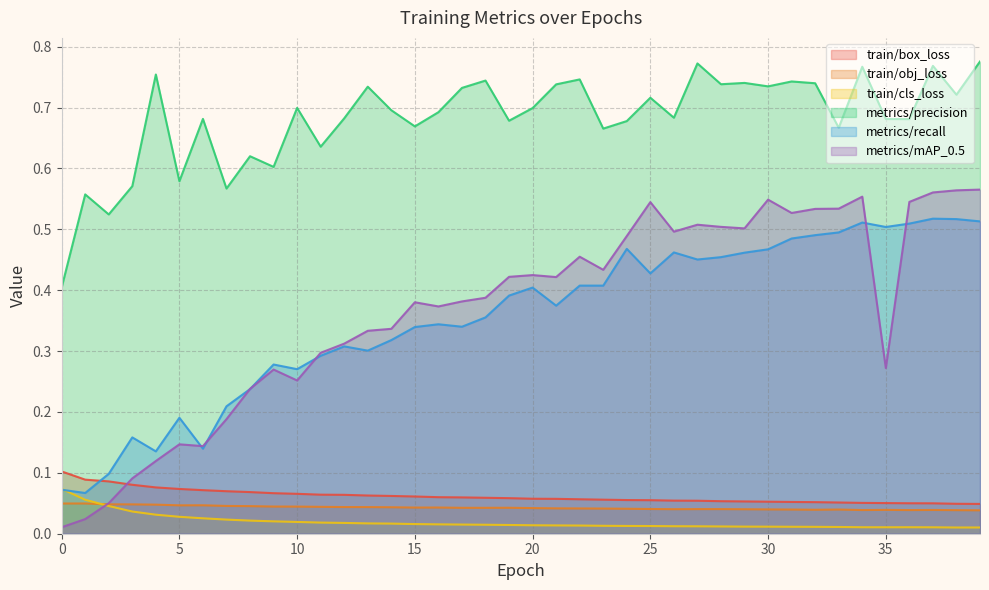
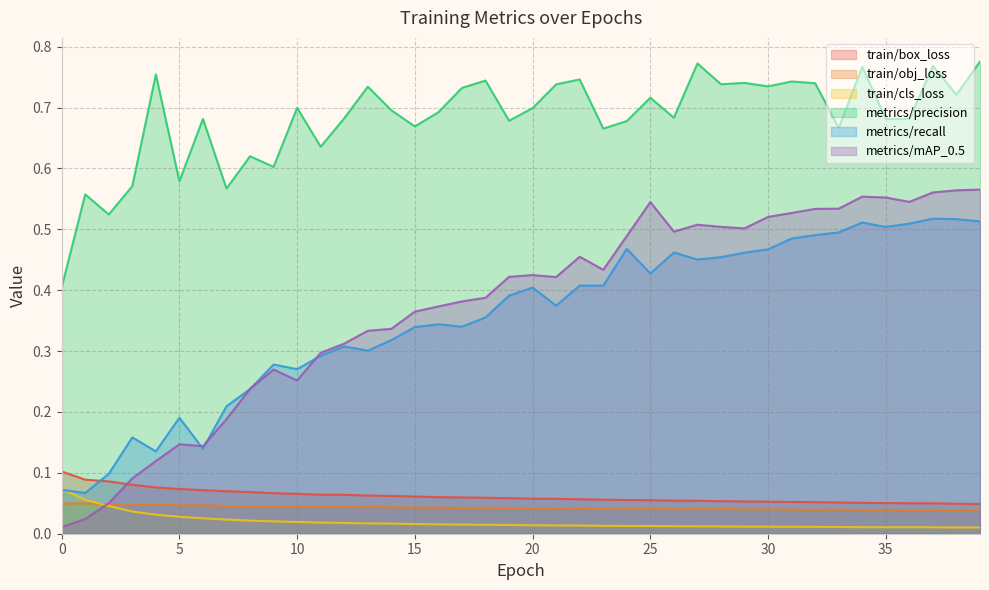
  {
    "metrics/mAP_0.5": {
      "0": 0.01,
      "5": 0.15,
      "10": 0.25,
-     "15": 0.38,
+     "15": 0.36,
      "20": 0.42,
      "25": 0.54,
-     "30": 0.55,
-     "35": 0.27
+     "30": 0.52,
+     "35": 0.55
    }
  }
